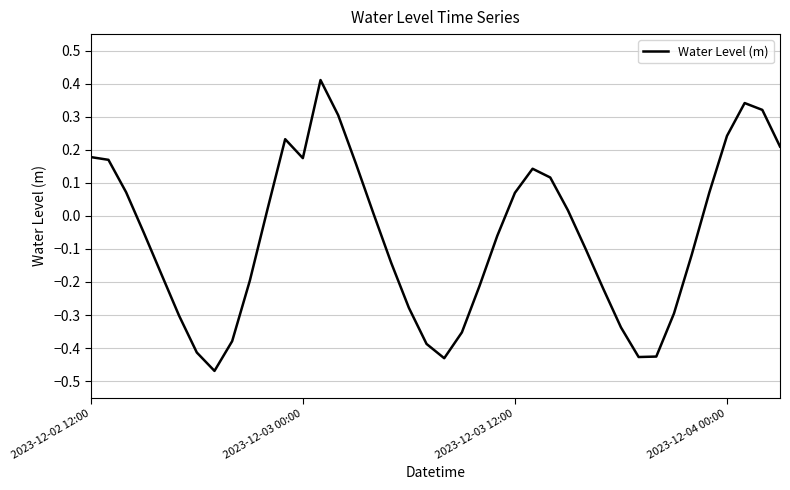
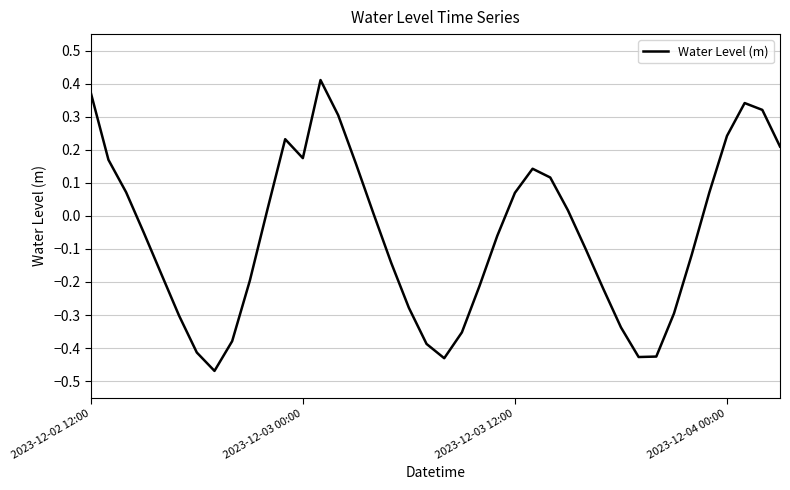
  {
-   "2023-12-02 12:00": 0.18,
+   "2023-12-02 12:00": 0.37,
    "2023-12-03 00:00": 0.17,
    "2023-12-03 12:00": 0.07,
    "2023-12-04 00:00": 0.24
  }
